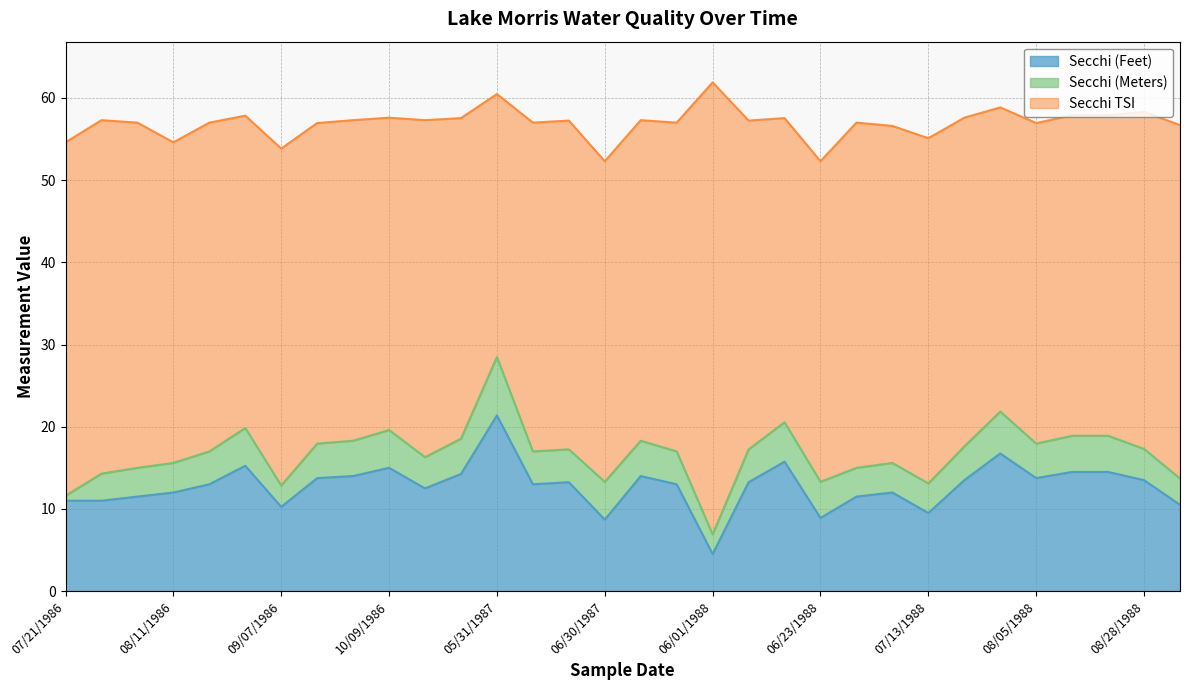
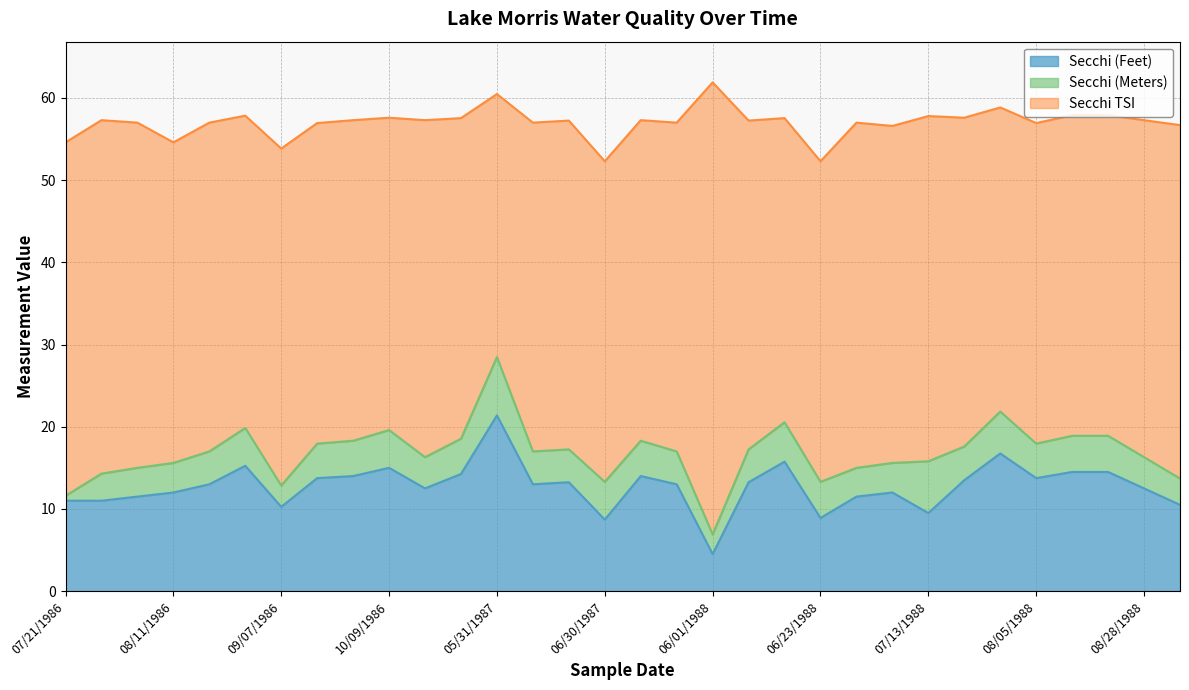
  {
    "Secchi (Feet)": {
      "07/21/1986": 11,
      "08/11/1986": 12,
      "09/07/1986": 10,
      "10/09/1986": 15,
      "05/31/1987": 21,
      "06/30/1987": 9,
      "06/01/1988": 5,
      "06/23/1988": 9,
      "07/13/1988": 10,
      "08/05/1988": 14,
-     "08/28/1988": 14
+     "08/28/1988": 13
    },
    "Secchi (Meters)": {
      "07/21/1986": 1,
      "08/11/1986": 4,
      "09/07/1986": 3,
      "10/09/1986": 5,
      "05/31/1987": 7,
      "06/30/1987": 5,
      "06/01/1988": 2,
      "06/23/1988": 4,
-     "07/13/1988": 4,
+     "07/13/1988": 6,
      "08/05/1988": 4,
      "08/28/1988": 4
    },
    "Secchi TSI": {
      "07/21/1986": 43,
      "08/11/1986": 39,
      "09/07/1986": 41,
      "10/09/1986": 38,
      "05/31/1987": 32,
      "06/30/1987": 39,
      "06/01/1988": 55,
      "06/23/1988": 39,
      "07/13/1988": 42,
      "08/05/1988": 39
    }
  }
